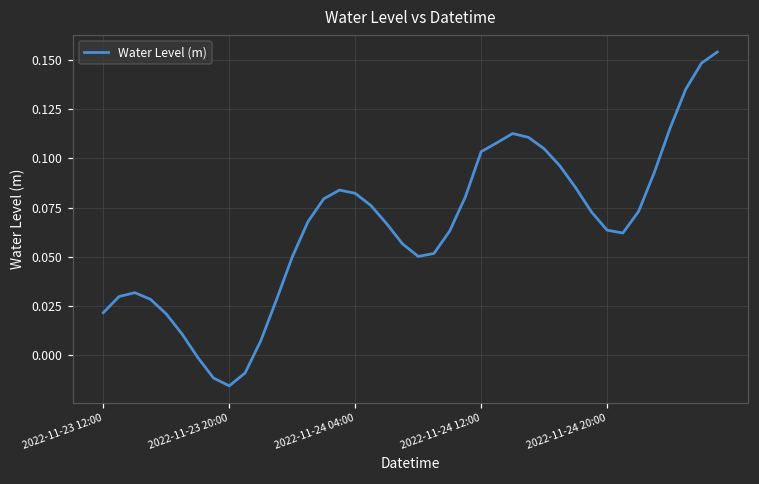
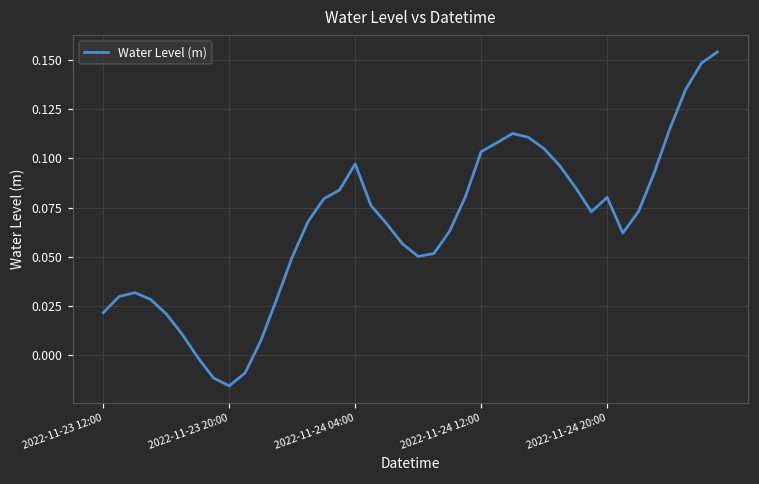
  {
    "2022-11-23 12:00": 0.021,
    "2022-11-23 20:00": -0.016,
-   "2022-11-24 04:00": 0.082,
+   "2022-11-24 04:00": 0.097,
    "2022-11-24 12:00": 0.103,
-   "2022-11-24 20:00": 0.063
+   "2022-11-24 20:00": 0.080
  }
